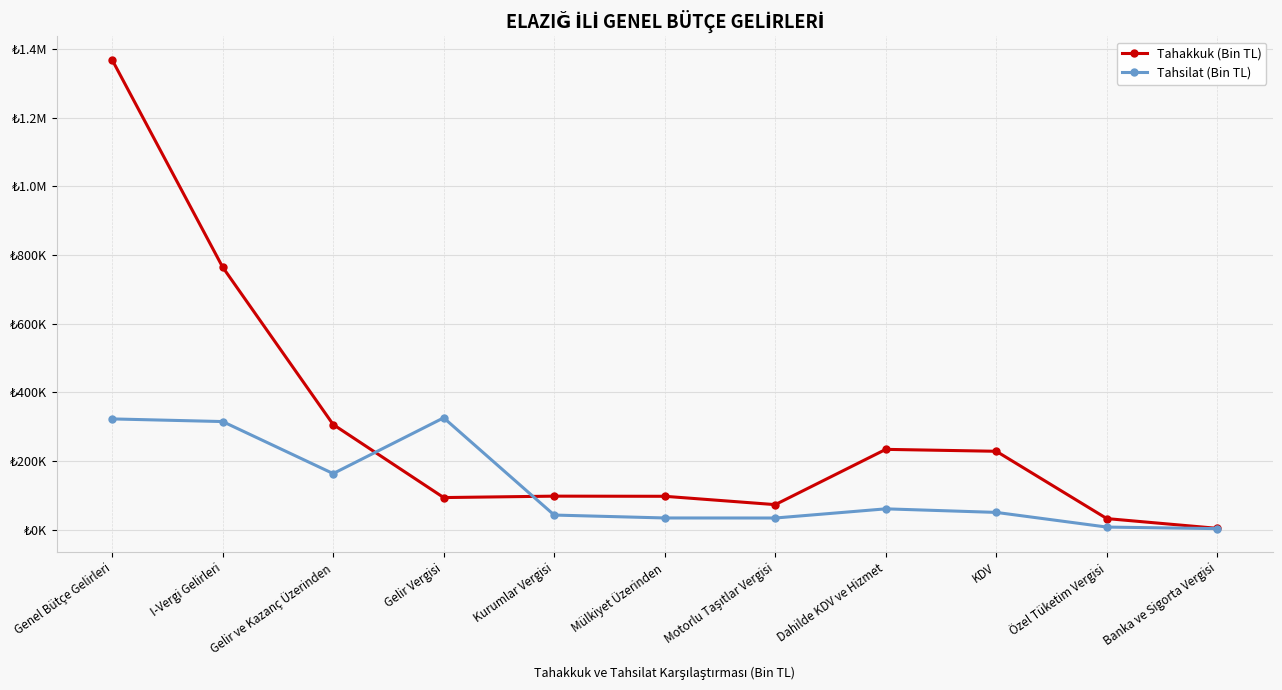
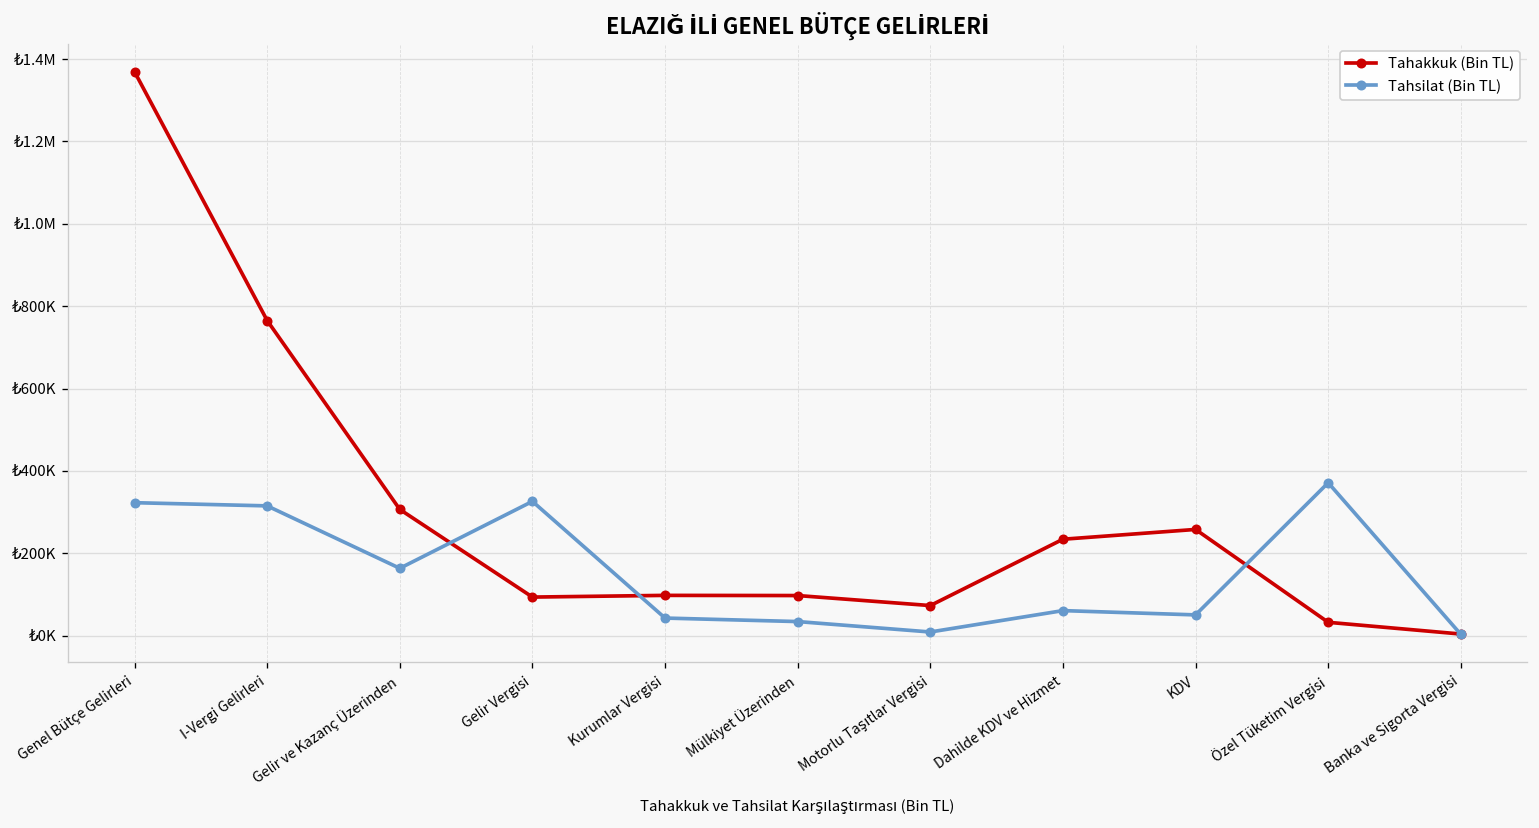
  {
    "Tahakkuk (Bin TL)": {
      "Genel Bütçe Gelirleri": "₺1370000",
      "I-Vergi Gelirleri": "₺770000",
      "Gelir ve Kazanç Üzerinden": "₺310000",
      "Gelir Vergisi": "₺90000",
      "Kurumlar Vergisi": "₺100000",
      "Mülkiyet Üzerinden": "₺100000",
      "Motorlu Taşıtlar Vergisi": "₺70000",
      "Dahilde KDV ve Hizmet": "₺230000",
-     "KDV": "₺230000",
+     "KDV": "₺260000",
      "Özel Tüketim Vergisi": "₺30000"
    },
    "Tahsilat (Bin TL)": {
      "Genel Bütçe Gelirleri": "₺320000",
      "I-Vergi Gelirleri": "₺310000",
      "Gelir ve Kazanç Üzerinden": "₺160000",
      "Gelir Vergisi": "₺330000",
      "Kurumlar Vergisi": "₺40000",
      "Mülkiyet Üzerinden": "₺30000",
-     "Motorlu Taşıtlar Vergisi": "₺30000",
+     "Motorlu Taşıtlar Vergisi": "₺10000",
      "Dahilde KDV ve Hizmet": "₺60000",
      "KDV": "₺50000",
-     "Özel Tüketim Vergisi": "₺10000"
+     "Özel Tüketim Vergisi": "₺370000"
    }
  }
